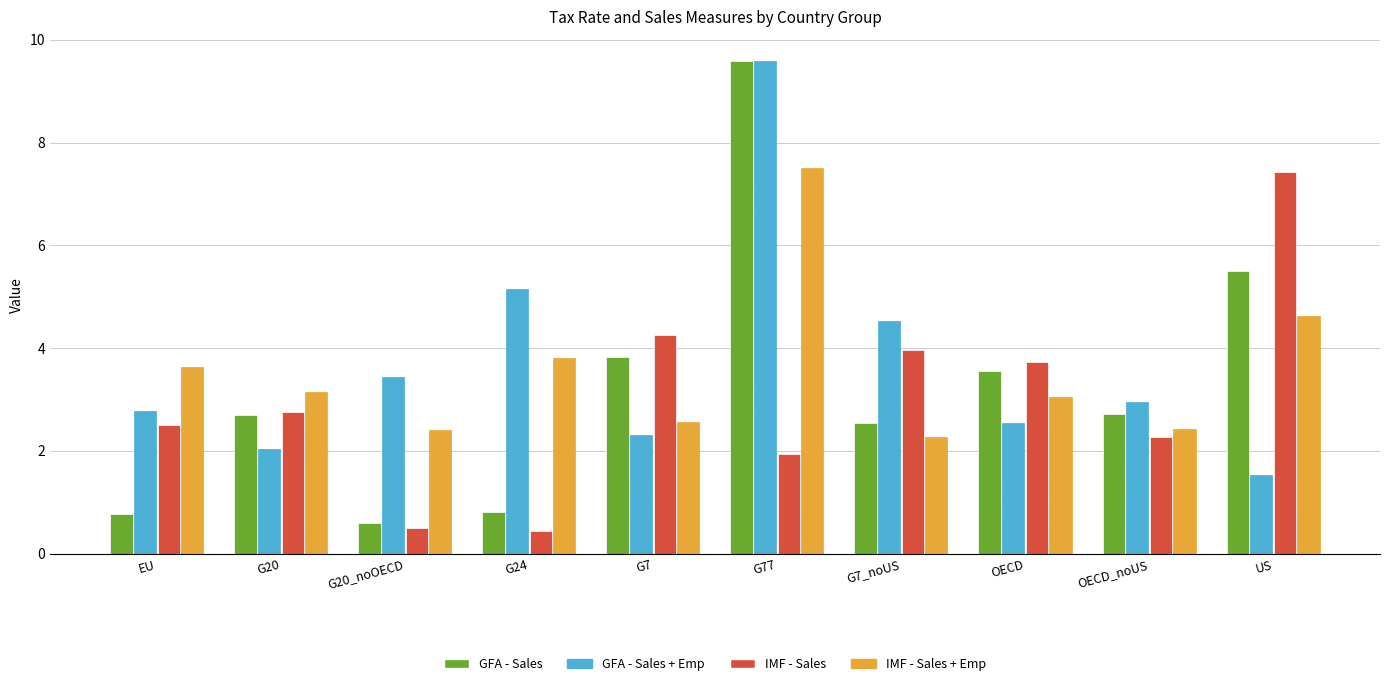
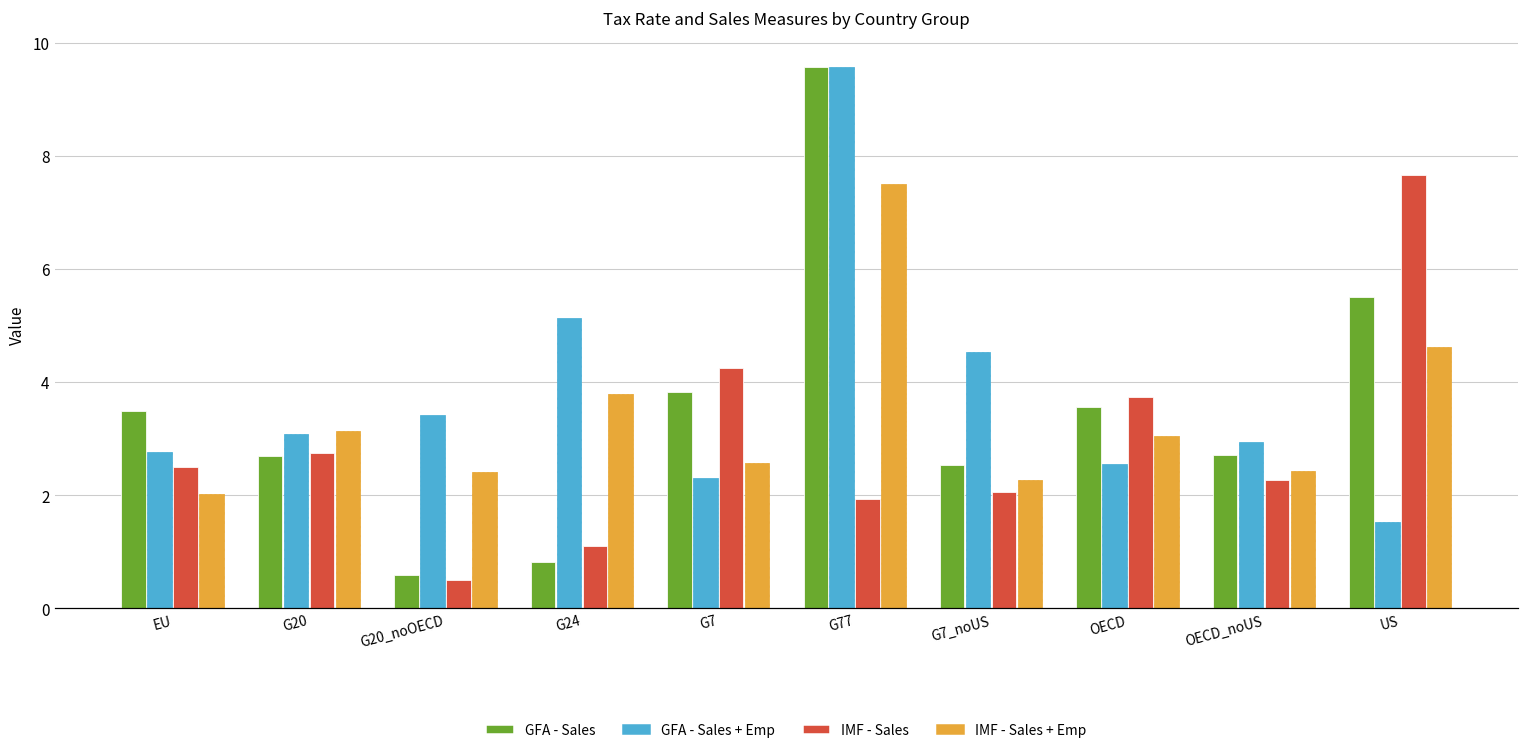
  {
    "GFA - Sales": {
-     "EU": 0.8,
+     "EU": 3.5,
      "G20": 2.7,
      "G20_noOECD": 0.6,
      "G24": 0.8,
      "G7": 3.8,
      "G77": 9.6,
      "G7_noUS": 2.5,
      "OECD": 3.6,
      "OECD_noUS": 2.7,
      "US": 5.5
    },
    "GFA - Sales + Emp": {
      "EU": 2.8,
-     "G20": 2.0,
+     "G20": 3.1,
      "G20_noOECD": 3.4,
      "G24": 5.1,
      "G7": 2.3,
      "G77": 9.6,
      "G7_noUS": 4.5,
      "OECD": 2.5,
      "OECD_noUS": 2.9,
      "US": 1.5
    },
    "IMF - Sales": {
      "EU": 2.5,
      "G20": 2.7,
      "G20_noOECD": 0.5,
-     "G24": 0.4,
+     "G24": 1.1,
      "G7": 4.3,
      "G77": 1.9,
-     "G7_noUS": 4.0,
+     "G7_noUS": 2.1,
      "OECD": 3.7,
      "OECD_noUS": 2.3,
-     "US": 7.4
+     "US": 7.7
    },
    "IMF - Sales + Emp": {
-     "EU": 3.6,
+     "EU": 2.0,
      "G20": 3.1,
      "G20_noOECD": 2.4,
      "G24": 3.8,
      "G7": 2.6,
      "G77": 7.5,
      "G7_noUS": 2.3,
      "OECD": 3.1,
      "OECD_noUS": 2.4,
      "US": 4.6
    }
  }
